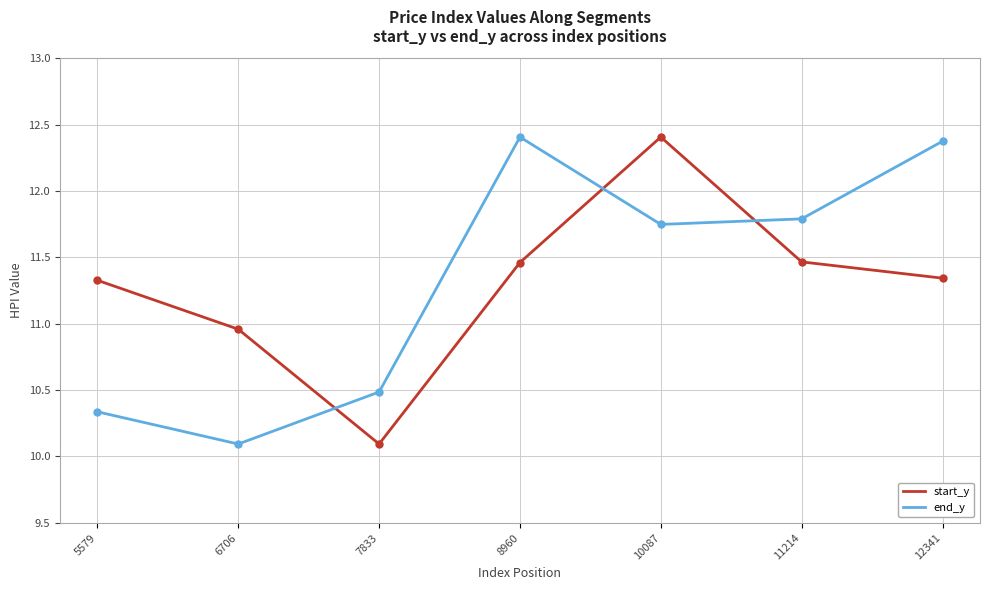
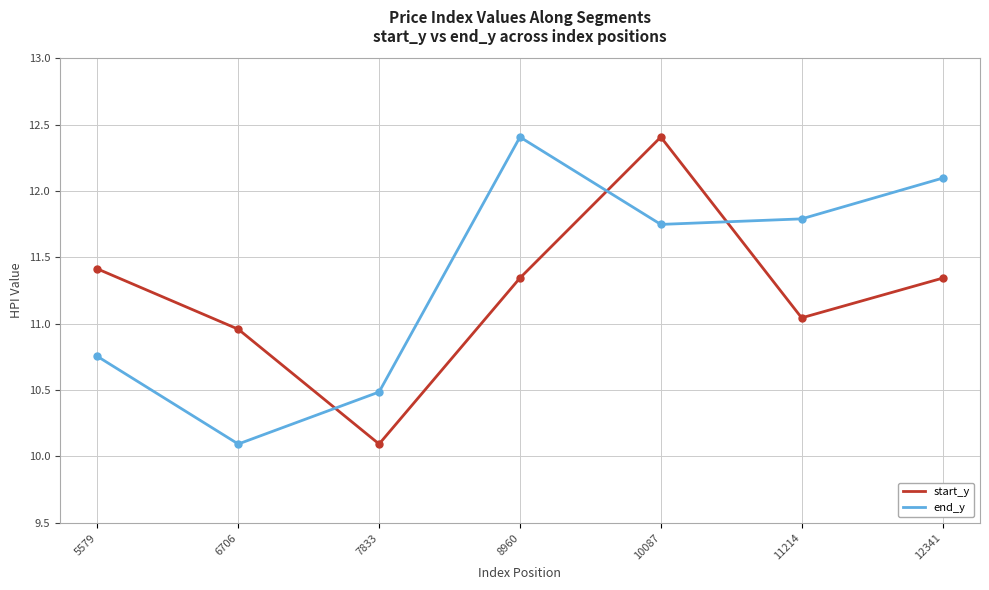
  {
    "start_y": {
-     "5579": 11.33,
+     "5579": 11.41,
      "6706": 10.96,
      "7833": 10.09,
-     "8960": 11.46,
+     "8960": 11.34,
      "10087": 12.41,
-     "11214": 11.47,
+     "11214": 11.04,
      "12341": 11.34
    },
    "end_y": {
-     "5579": 10.34,
+     "5579": 10.75,
      "6706": 10.09,
      "7833": 10.49,
      "8960": 12.41,
      "10087": 11.75,
      "11214": 11.79,
-     "12341": 12.37
+     "12341": 12.10
    }
  }
